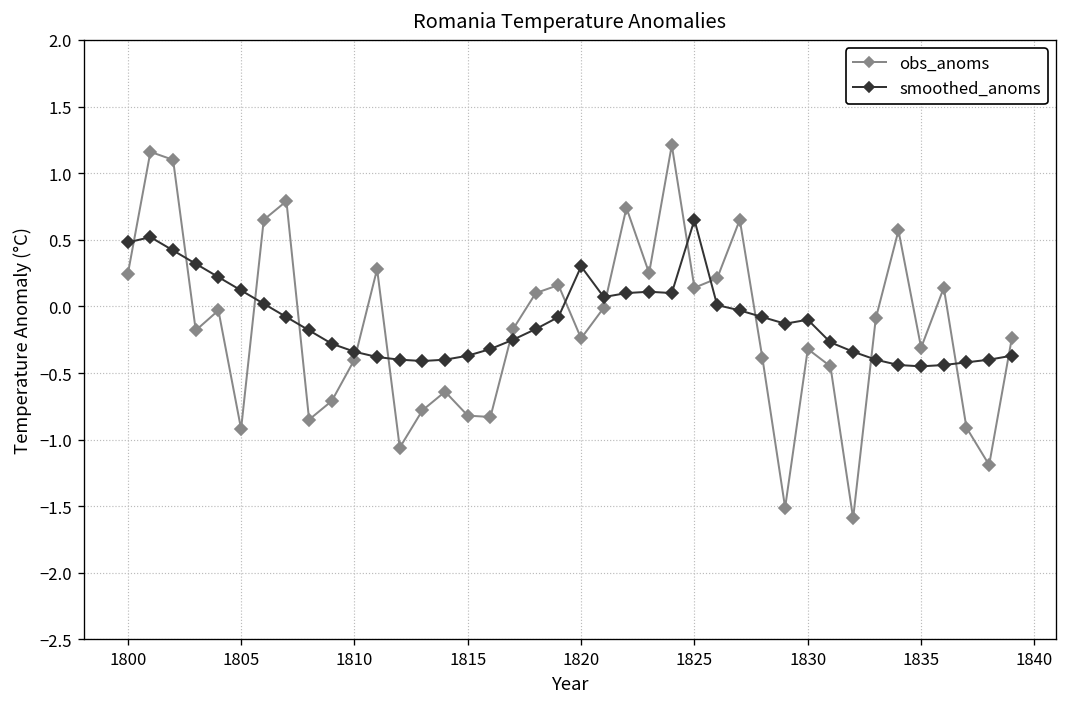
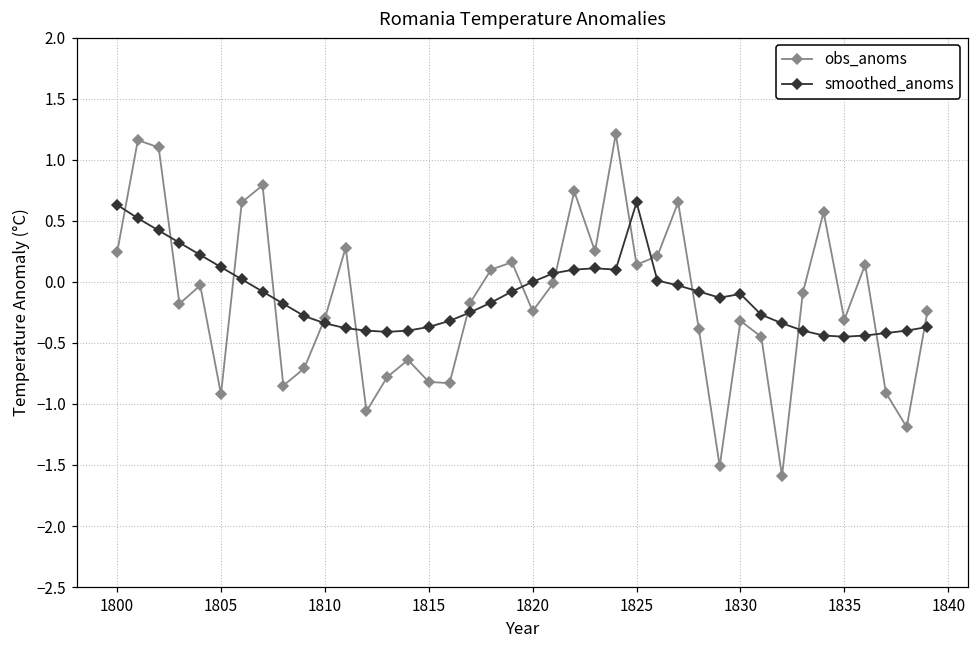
  {
    "obs_anoms": {
      "1800": 0.24,
      "1805": -0.9,
-     "1810": -0.4,
+     "1810": -0.3,
      "1815": -0.8,
      "1820": -0.24,
      "1825": 0.14,
      "1830": -0.3,
      "1835": -0.3
    },
    "smoothed_anoms": {
-     "1800": 0.48,
+     "1800": 0.63,
      "1805": 0.12,
      "1810": -0.34,
      "1815": -0.37,
-     "1820": 0.3,
+     "1820": 0.0,
      "1825": 0.65,
      "1830": -0.10,
      "1835": -0.45
    }
  }
